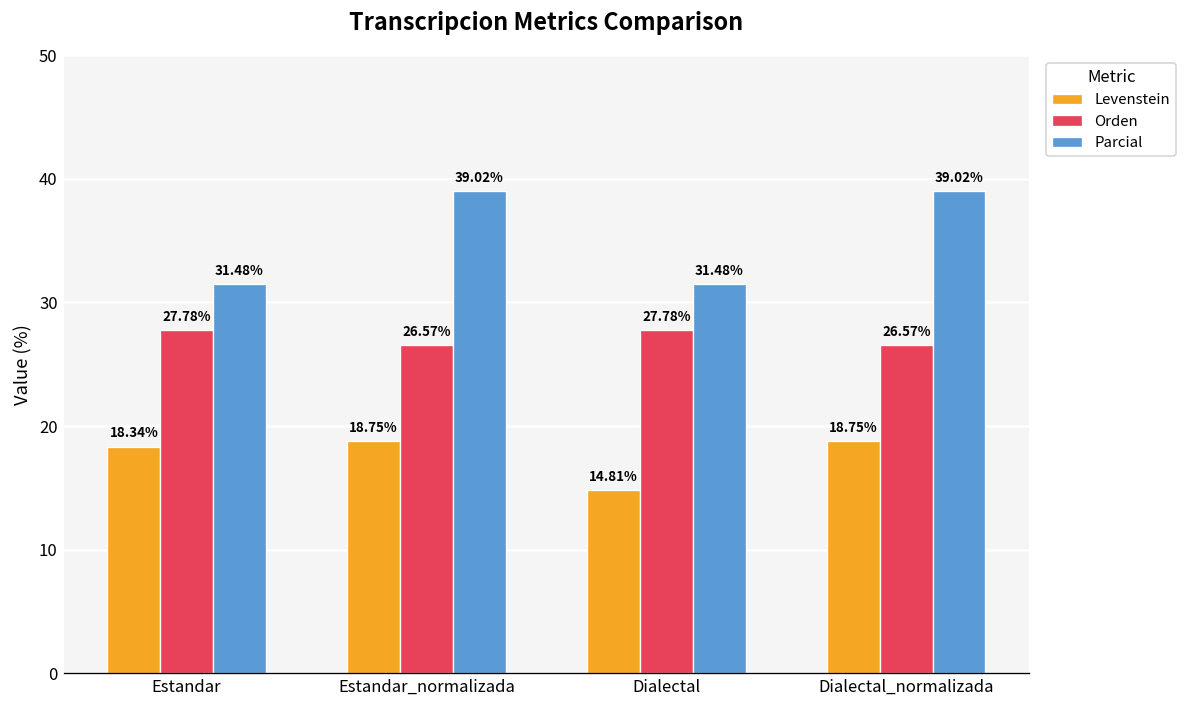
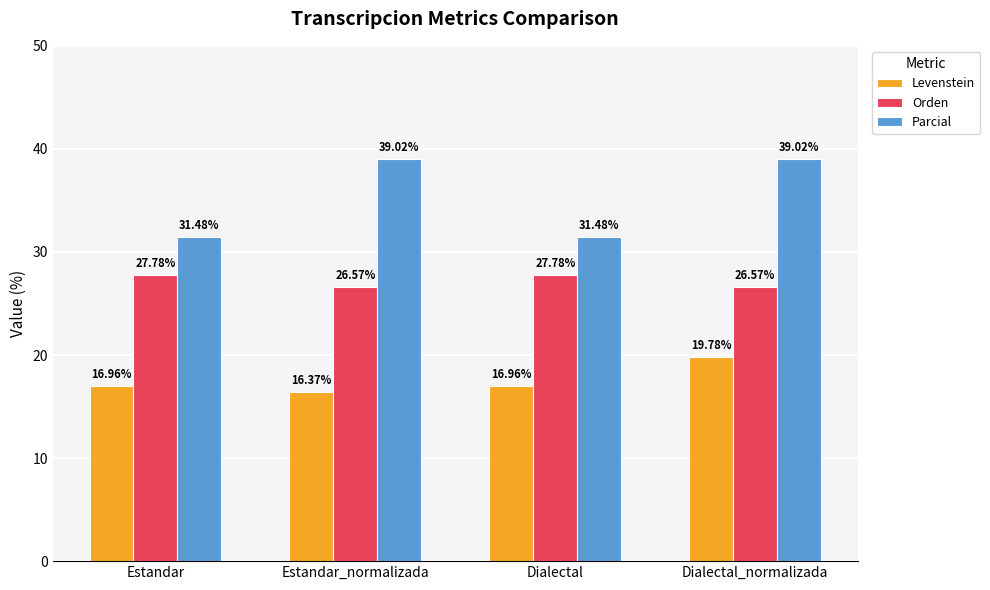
  {
    "Levenstein": {
-     "Estandar": "18.34%",
-     "Estandar_normalizada": "18.75%",
-     "Dialectal": "14.81%",
-     "Dialectal_normalizada": "18.75%"
+     "Estandar": "16.96%",
+     "Estandar_normalizada": "16.37%",
+     "Dialectal": "16.96%",
+     "Dialectal_normalizada": "19.78%"
    },
    "Orden": {
      "Estandar": "27.78%",
      "Estandar_normalizada": "26.57%",
      "Dialectal": "27.78%",
      "Dialectal_normalizada": "26.57%"
    },
    "Parcial": {
      "Estandar": "31.48%",
      "Estandar_normalizada": "39.02%",
      "Dialectal": "31.48%",
      "Dialectal_normalizada": "39.02%"
    }
  }
